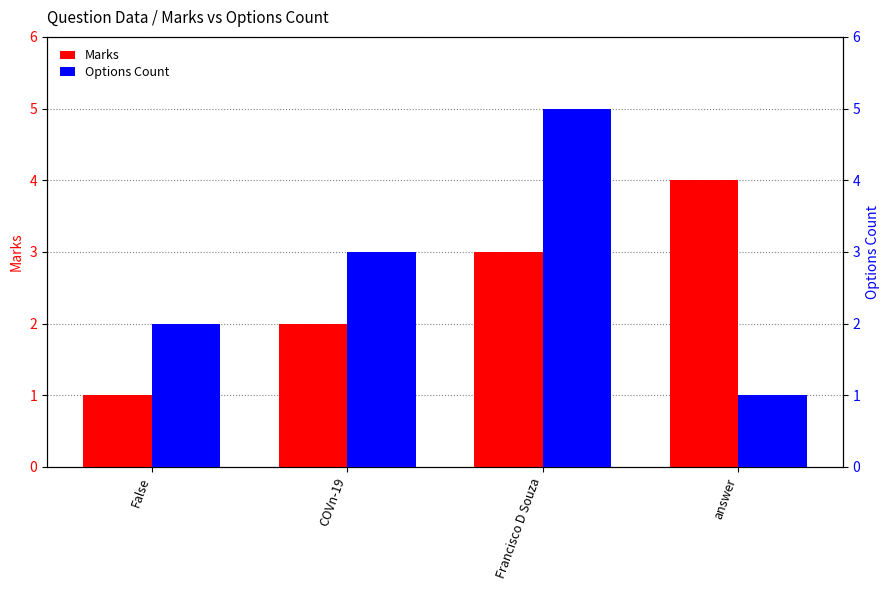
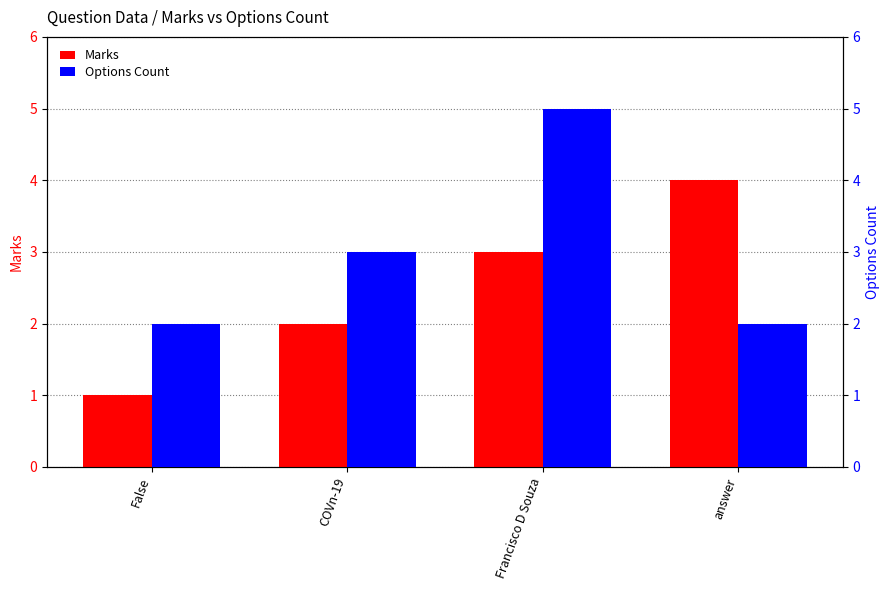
  {
    "Marks": {
      "False": 1.0,
      "COVn-19": 2.0,
      "Francisco D Souza": 3.0,
      "answer": 4.0
    },
    "Options Count": {
      "False": 2,
      "COVn-19": 3,
      "Francisco D Souza": 5,
-     "answer": 1
+     "answer": 2
    }
  }
